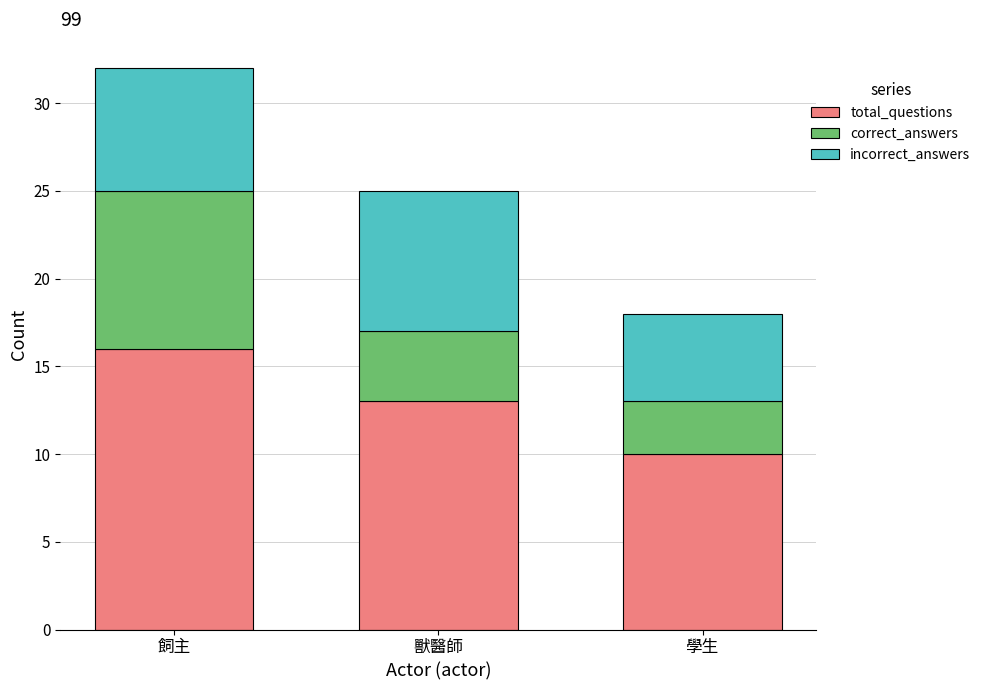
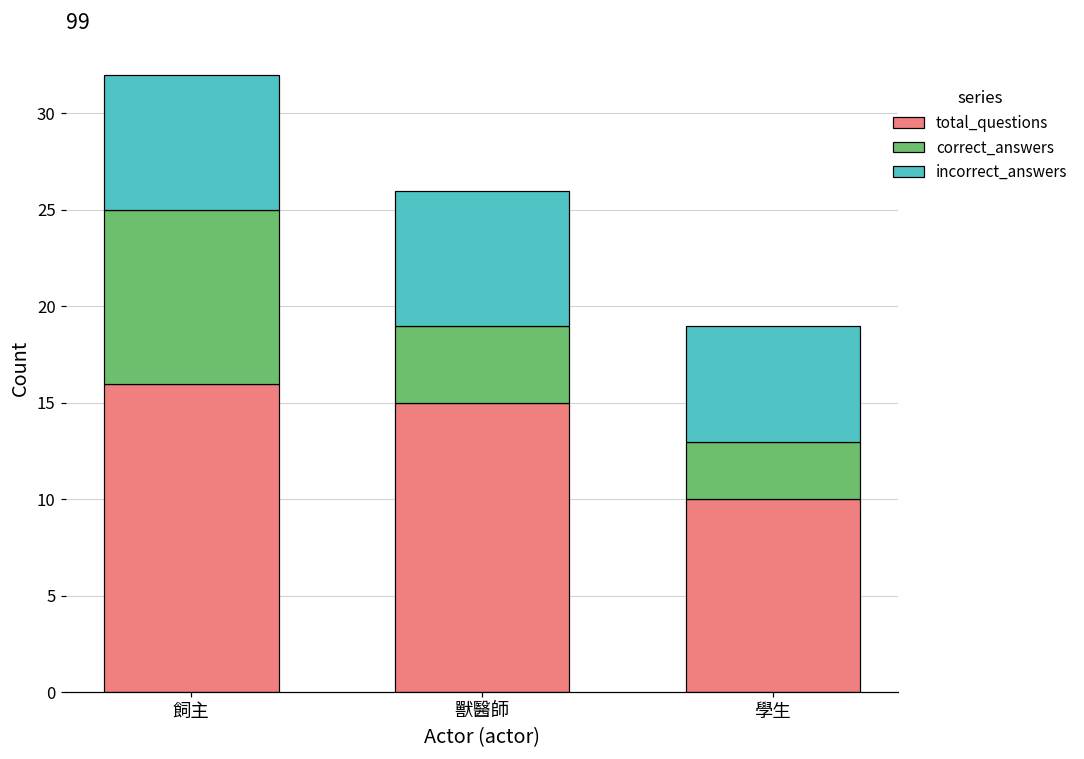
  {
    "total_questions": {
      "飼主": 16,
-     "獸醫師": 13,
+     "獸醫師": 15,
      "學生": 10
    },
    "correct_answers": {
      "飼主": 9,
      "獸醫師": 4,
      "學生": 3
    },
    "incorrect_answers": {
      "飼主": 7,
-     "獸醫師": 8,
-     "學生": 5
+     "獸醫師": 7,
+     "學生": 6
    }
  }
